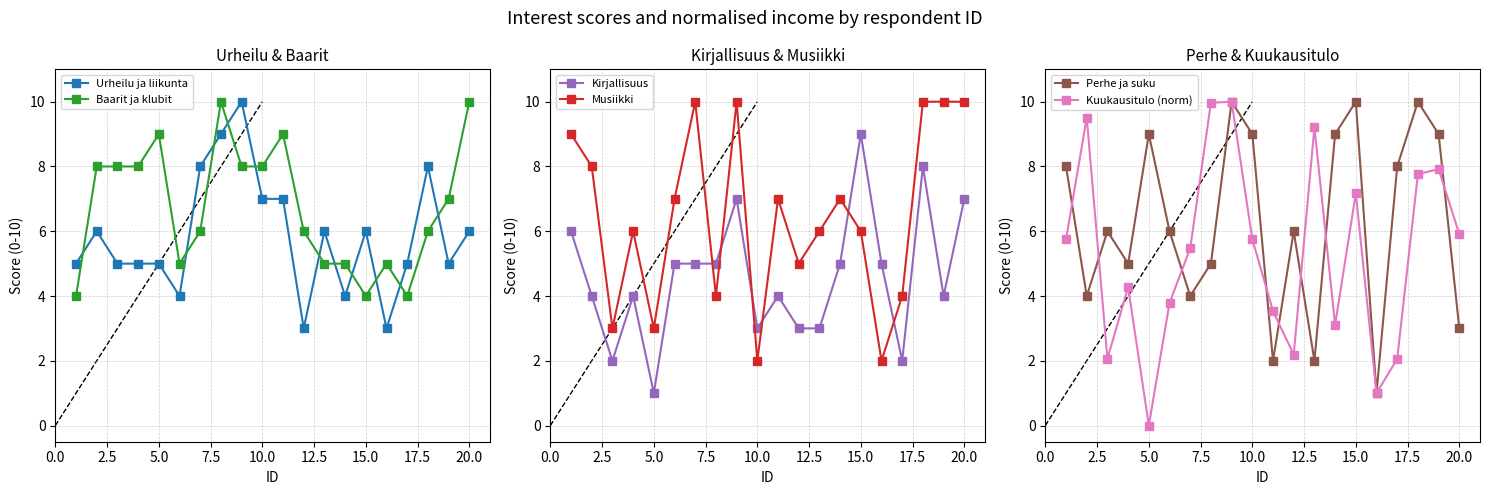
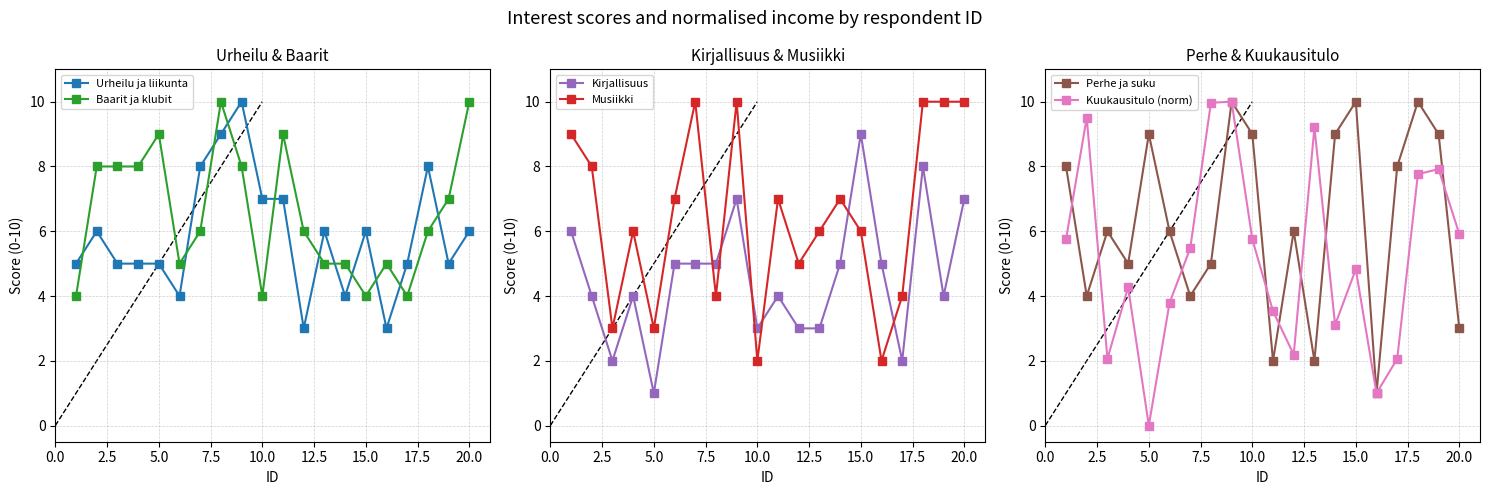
  {
    "Urheilu & Baarit": {
      "Urheilu ja liikunta": {
        "5.0": 5,
        "10.0": 7,
        "15.0": 6,
        "20.0": 6
      },
      "Baarit ja klubit": {
        "5.0": 9,
-       "10.0": 8,
+       "10.0": 4,
        "15.0": 4,
        "20.0": 10
      }
    },
    "Kirjallisuus & Musiikki": {
      "Kirjallisuus": {
        "5.0": 1.0,
        "10.0": 3.0,
        "15.0": 9.0,
        "20.0": 7.0
      },
      "Musiikki": {
        "5.0": 3.0,
        "10.0": 2.0,
        "15.0": 6.0,
        "20.0": 10.0
      }
    },
    "Perhe & Kuukausitulo": {
      "Perhe ja suku": {
        "5.0": 9.0,
        "10.0": 9.0,
        "15.0": 10.0,
        "20.0": 3.0
      },
      "Kuukausitulo (norm)": {
        "5.0": 0.0,
        "10.0": 5.8,
-       "15.0": 7.2,
+       "15.0": 4.8,
        "20.0": 5.9
      }
    }
  }
